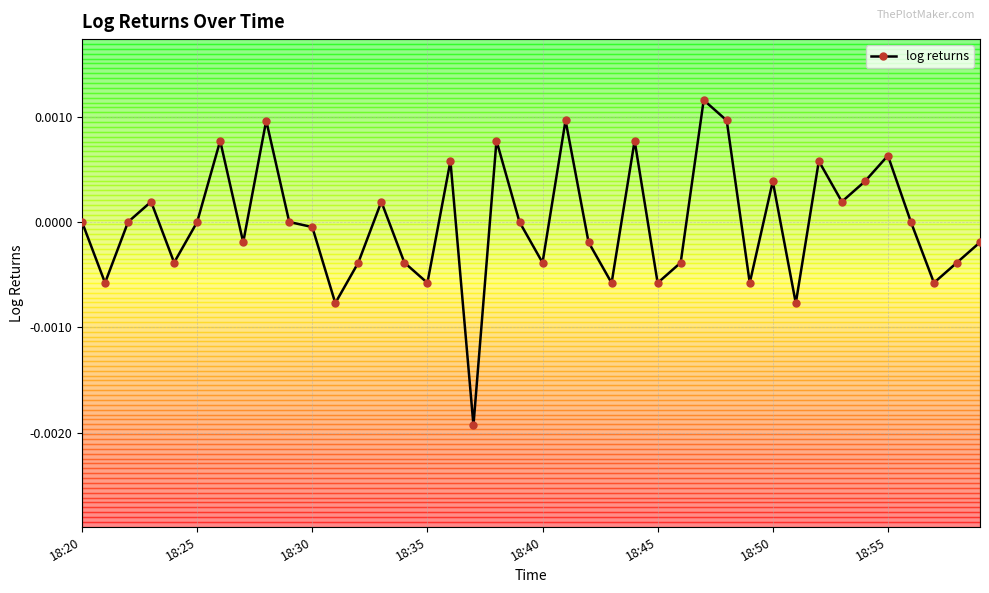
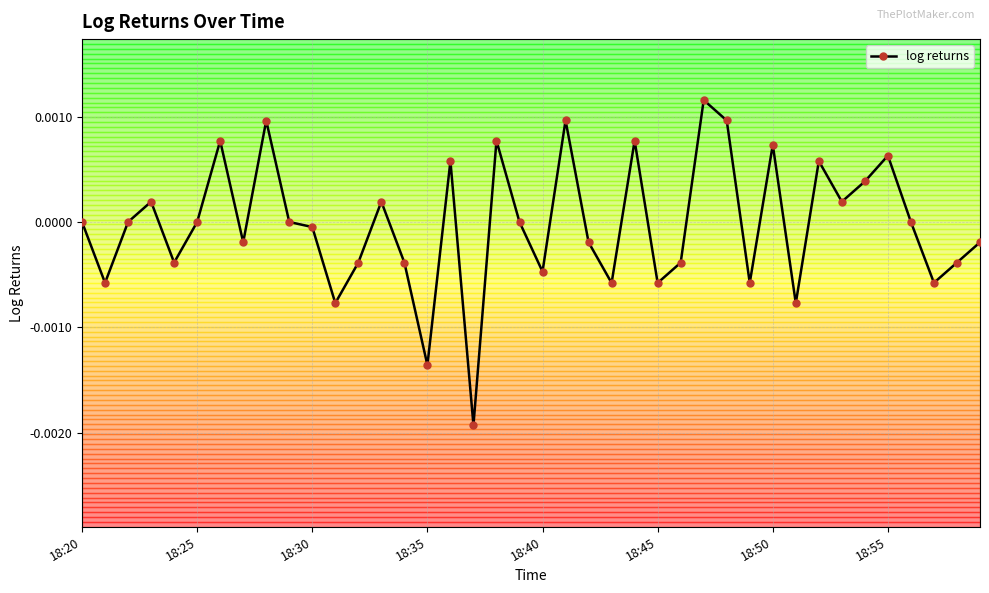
  {
    "18:20": 0.00000,
    "18:25": 0.00000,
    "18:30": -0.00005,
-   "18:35": -0.00058,
-   "18:40": -0.00039,
+   "18:35": -0.00136,
+   "18:40": -0.00047,
    "18:45": -0.00058,
-   "18:50": 0.00038,
+   "18:50": 0.00073,
    "18:55": 0.00063
  }
